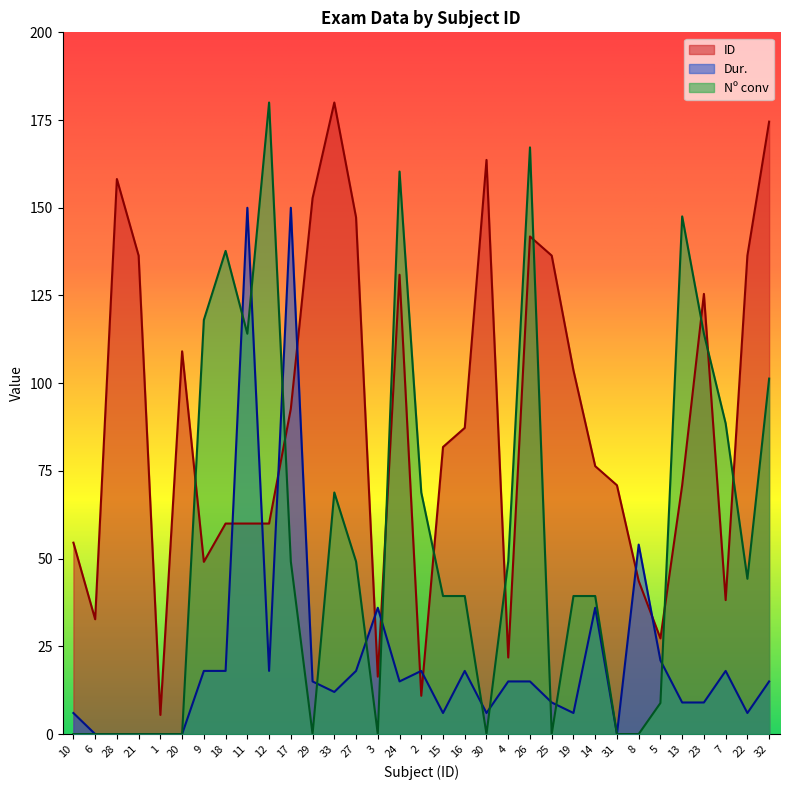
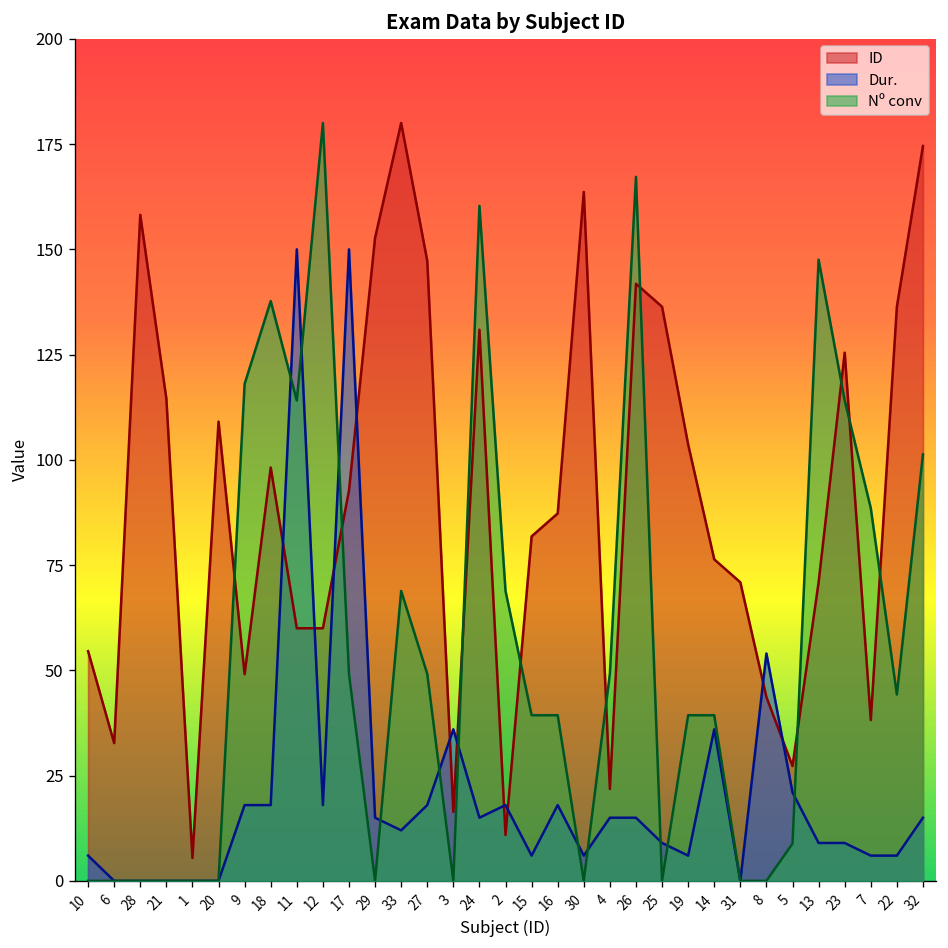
  {
    "ID": {
      "10": 55,
      "6": 33,
      "28": 158,
-     "21": 136,
+     "21": 115,
      "1": 5,
      "20": 109,
      "9": 49,
-     "18": 60,
+     "18": 98,
      "11": 60,
      "12": 60,
      "17": 93,
      "29": 153,
      "33": 180,
      "27": 147,
      "3": 16,
      "24": 131,
      "2": 11,
      "15": 82,
      "16": 87,
      "30": 164,
      "4": 22,
      "26": 142,
      "25": 136,
      "19": 104,
      "14": 76,
      "31": 71,
      "8": 44,
      "5": 27,
      "13": 71,
      "23": 125,
      "7": 38,
      "22": 136,
      "32": 175
    },
    "Dur.": {
      "10": 6,
      "9": 18,
      "18": 18,
      "11": 150,
      "12": 18,
      "17": 150,
      "29": 15,
      "33": 12,
      "27": 18,
      "3": 36,
      "24": 15,
      "2": 18,
      "15": 6,
      "16": 18,
      "30": 6,
      "4": 15,
      "26": 15,
      "25": 9,
      "19": 6,
      "14": 36,
      "8": 54,
      "5": 21,
      "13": 9,
      "23": 9,
-     "7": 18,
+     "7": 6,
      "22": 6,
      "32": 15
    },
    "Nº conv": {
      "10": 0,
      "9": 118,
      "18": 138,
      "11": 114,
      "12": 180,
      "17": 49,
      "29": 0,
      "33": 69,
      "27": 49,
      "3": 0,
      "24": 160,
      "2": 69,
      "15": 39,
      "16": 39,
      "30": 0,
      "4": 49,
      "26": 167,
      "25": 0,
      "19": 39,
      "14": 39,
      "8": 0,
      "5": 9,
      "13": 148,
      "23": 114,
      "7": 89,
      "22": 44,
      "32": 101
    }
  }
